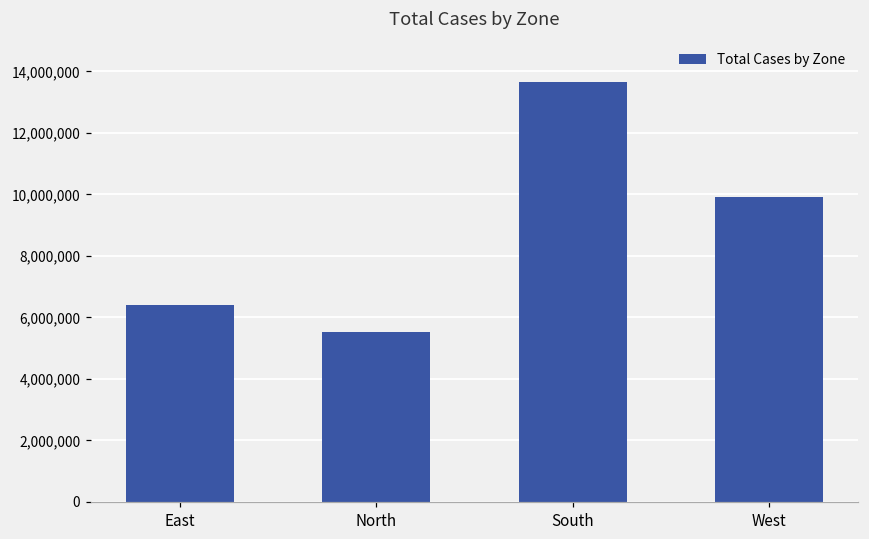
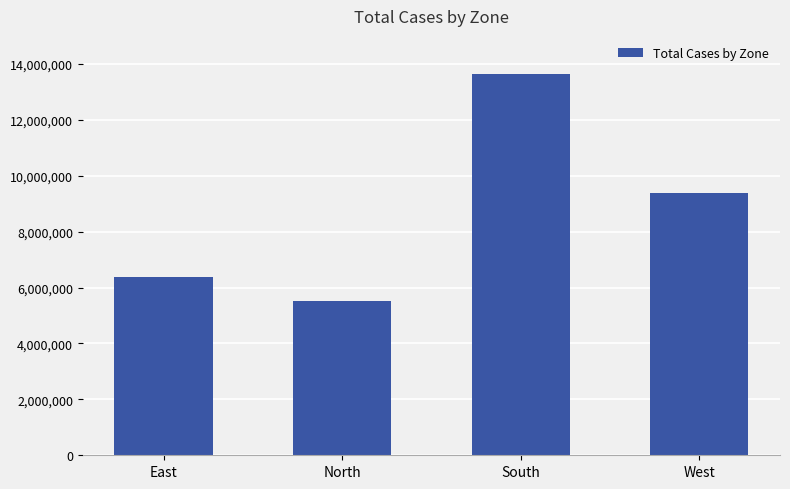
  {
    "East": "6,400,000",
    "North": "5,500,000",
    "South": "13,700,000",
-   "West": "9,900,000"
+   "West": "9,400,000"
  }
